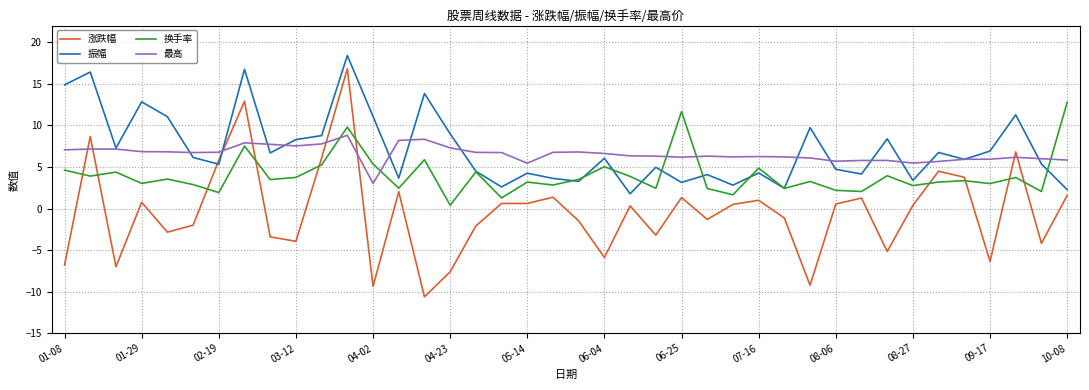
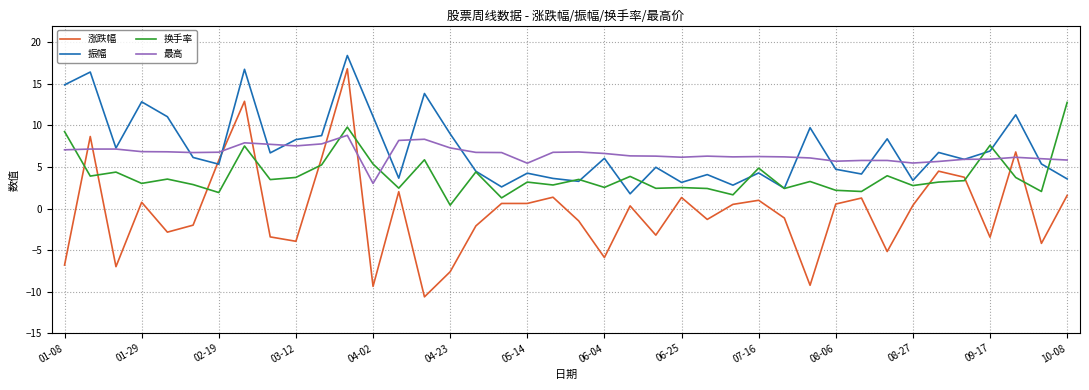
  {
    "涨跌幅": {
      "01-08": -7,
      "01-29": 1,
      "02-19": 6,
      "03-12": -4,
      "04-02": -9,
      "04-23": -8,
      "05-14": 1,
      "06-04": -6,
      "06-25": 1,
      "07-16": 1,
      "08-06": 1,
      "08-27": 0,
-     "09-17": -6,
+     "09-17": -3,
      "10-08": 2
    },
    "振幅": {
      "01-08": 15,
      "01-29": 13,
      "02-19": 5,
      "03-12": 8,
      "04-02": 11,
      "04-23": 9,
      "05-14": 4,
      "06-04": 6,
      "06-25": 3,
      "07-16": 4,
      "08-06": 5,
      "08-27": 3,
      "09-17": 7,
-     "10-08": 2
+     "10-08": 4
    },
    "换手率": {
-     "01-08": 5,
+     "01-08": 9,
      "01-29": 3,
      "02-19": 2,
      "03-12": 4,
      "04-02": 5,
      "04-23": 0,
      "05-14": 3,
-     "06-04": 5,
-     "06-25": 12,
+     "06-04": 3,
+     "06-25": 3,
      "07-16": 5,
      "08-06": 2,
      "08-27": 3,
-     "09-17": 3,
+     "09-17": 8,
      "10-08": 13
    },
    "最高": {
      "01-08": 7,
      "01-29": 7,
      "02-19": 7,
      "03-12": 8,
      "04-02": 3,
      "04-23": 7,
      "05-14": 5,
      "06-04": 7,
      "06-25": 6,
      "07-16": 6,
      "08-06": 6,
      "08-27": 5,
      "09-17": 6,
      "10-08": 6
    }
  }
